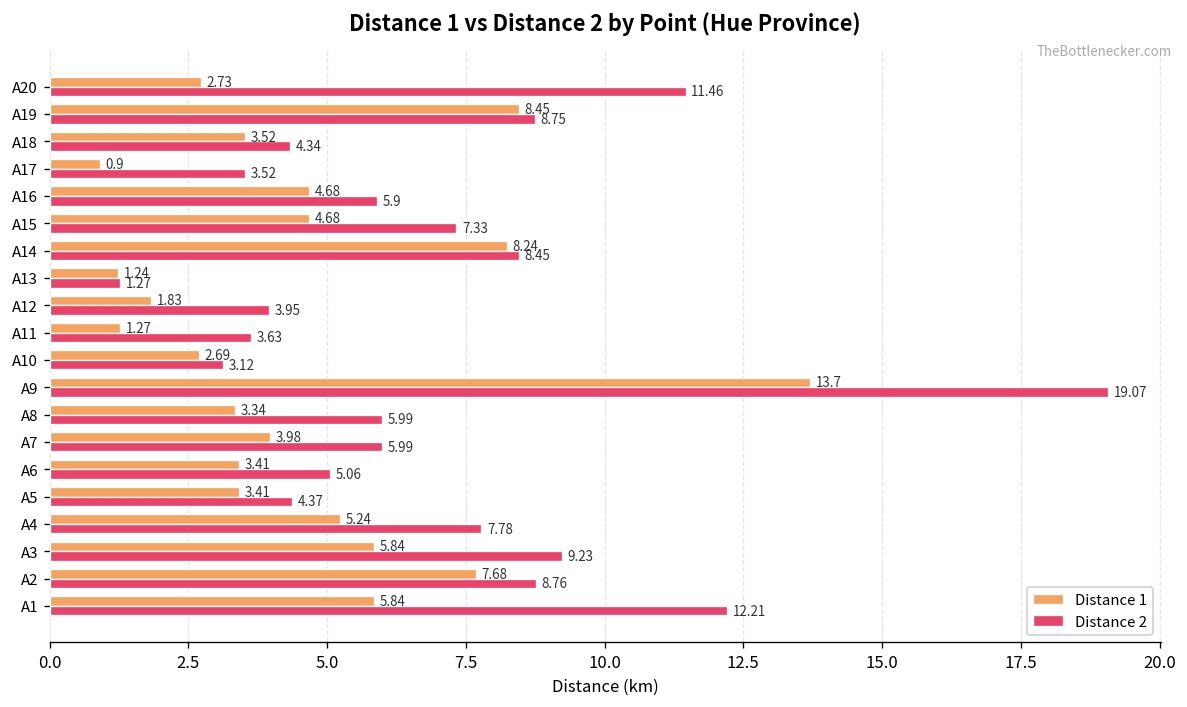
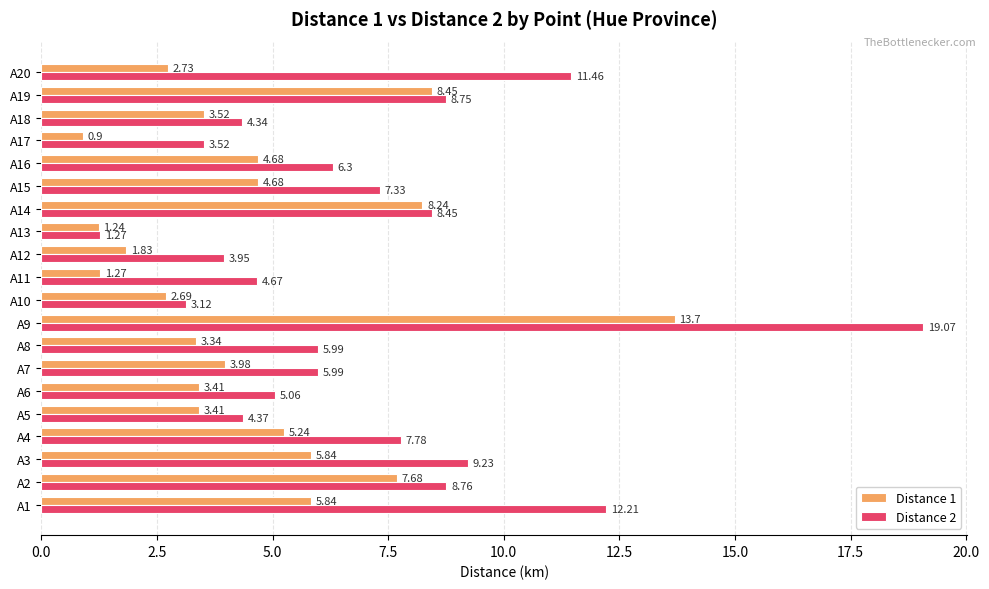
  {
    "Distance 1": {
      "A20": 2.73,
      "A19": 8.45,
      "A18": 3.52,
      "A17": 0.9,
      "A16": 4.68,
      "A15": 4.68,
      "A14": 8.24,
      "A12": 1.83,
      "A11": 1.27,
      "A10": 2.69,
      "A9": 13.7,
      "A8": 3.34,
      "A7": 3.98,
      "A6": 3.41,
      "A5": 3.41,
      "A4": 5.24,
      "A3": 5.84,
      "A2": 7.68,
      "A1": 5.84
    },
    "Distance 2": {
      "A20": 11.46,
      "A19": 8.75,
      "A18": 4.34,
      "A17": 3.52,
-     "A16": 5.9,
+     "A16": 6.3,
      "A15": 7.33,
      "A14": 8.45,
      "A12": 3.95,
-     "A11": 3.63,
+     "A11": 4.67,
      "A10": 3.12,
      "A9": 19.07,
      "A8": 5.99,
      "A7": 5.99,
      "A6": 5.06,
      "A5": 4.37,
      "A4": 7.78,
      "A3": 9.23,
      "A2": 8.76,
      "A1": 12.21
    }
  }
